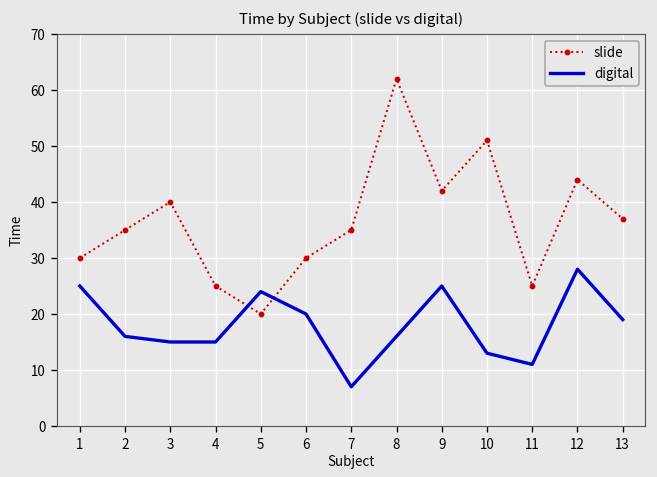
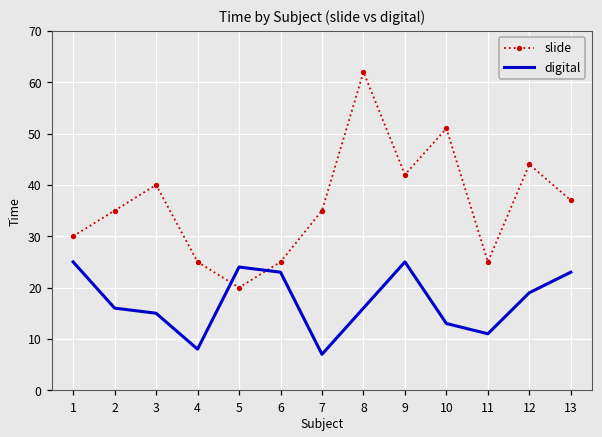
  {
    "slide": {
      "1": 30,
      "2": 35,
      "3": 40,
      "4": 25,
      "5": 20,
-     "6": 30,
+     "6": 25,
      "7": 35,
      "8": 62,
      "9": 42,
      "10": 51,
      "11": 25,
      "12": 44,
      "13": 37
    },
    "digital": {
      "1": 25,
      "2": 16,
      "3": 15,
-     "4": 15,
+     "4": 8,
      "5": 24,
-     "6": 20,
+     "6": 23,
      "7": 7,
      "8": 16,
      "9": 25,
      "10": 13,
      "11": 11,
-     "12": 28,
-     "13": 19
+     "12": 19,
+     "13": 23
    }
  }
